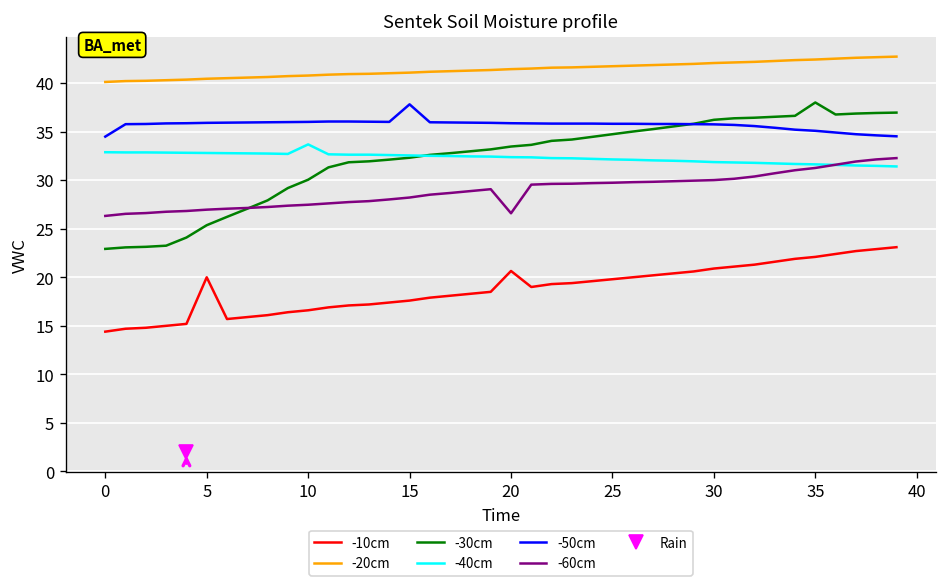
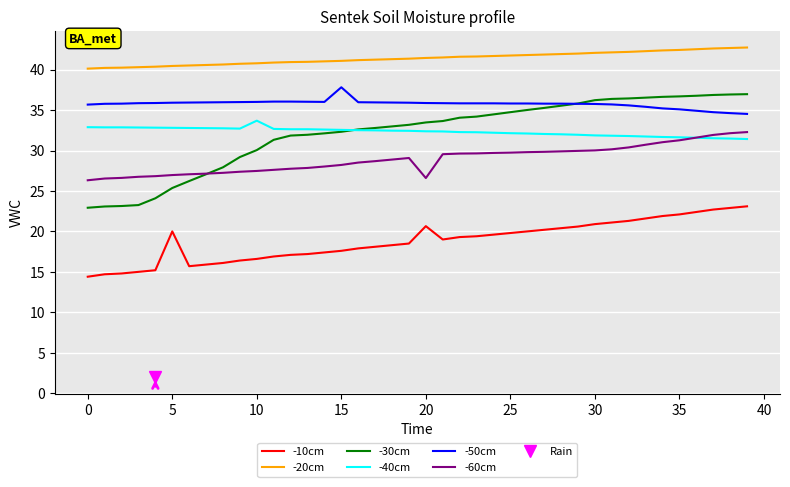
  {
    "-10cm": {
      "0": 14,
      "5": 20,
      "10": 17,
      "15": 18,
      "20": 21,
      "25": 20,
      "30": 21,
      "35": 22
    },
    "-20cm": {
      "0": 40,
      "5": 40,
      "10": 41,
      "15": 41,
      "20": 41,
      "25": 42,
      "30": 42,
      "35": 42
    },
    "-30cm": {
      "0": 23,
      "5": 25,
      "10": 30,
      "20": 33,
      "25": 35,
      "30": 36,
-     "35": 38
+     "35": 37
    },
    "-40cm": {
      "0": 33,
      "5": 33,
      "10": 34,
      "20": 32,
      "25": 32,
      "30": 32,
      "35": 32
    },
    "-50cm": {
-     "0": 34,
+     "0": 36,
      "5": 36,
      "10": 36,
      "15": 38,
      "20": 36,
      "25": 36,
      "30": 36,
      "35": 35
    },
    "-60cm": {
      "0": 26,
      "5": 27,
      "10": 27,
      "15": 28,
      "20": 27,
      "25": 30,
      "30": 30,
      "35": 31
    }
  }
